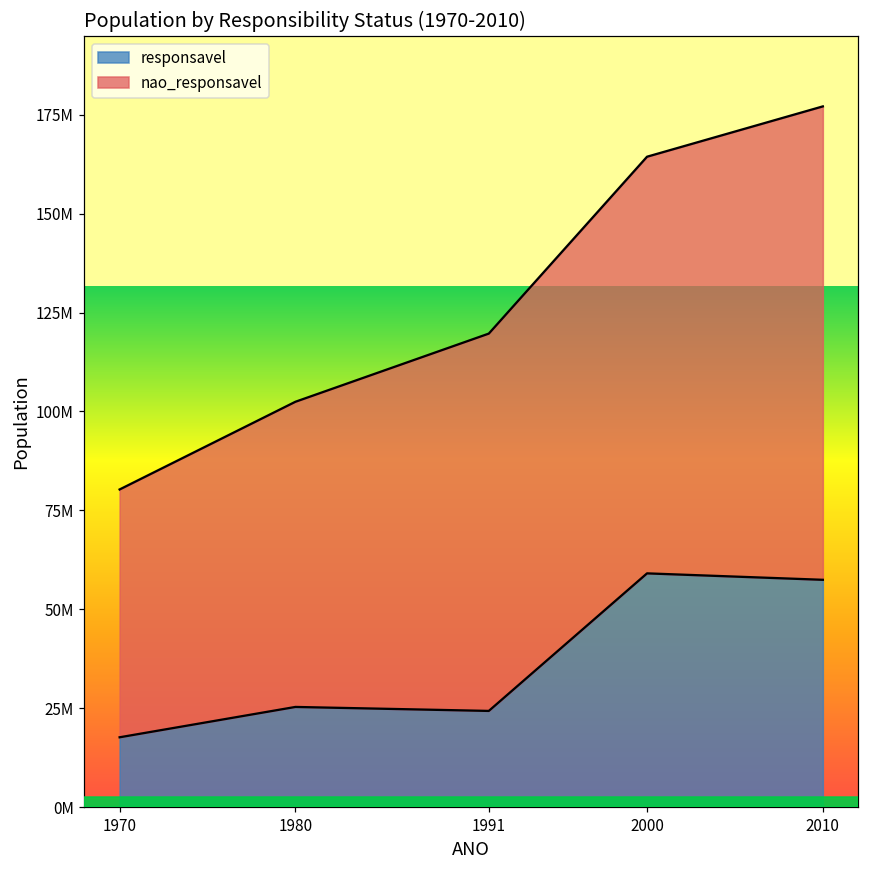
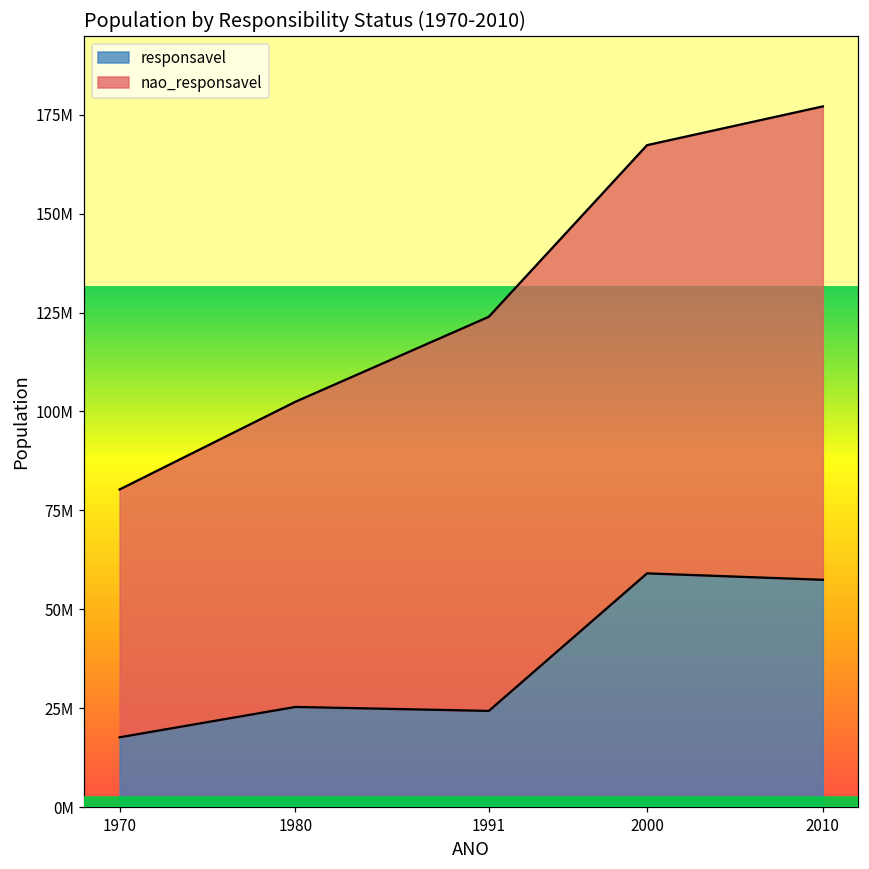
  {
    "responsavel": {
      "1970": 18000000,
      "1980": 25000000,
      "1991": 24000000,
      "2000": 59000000,
      "2010": 57000000
    },
    "nao_responsavel": {
      "1970": 63000000,
      "1980": 77000000,
-     "1991": 95000000,
-     "2000": 105000000,
+     "1991": 100000000,
+     "2000": 108000000,
      "2010": 120000000
    }
  }
